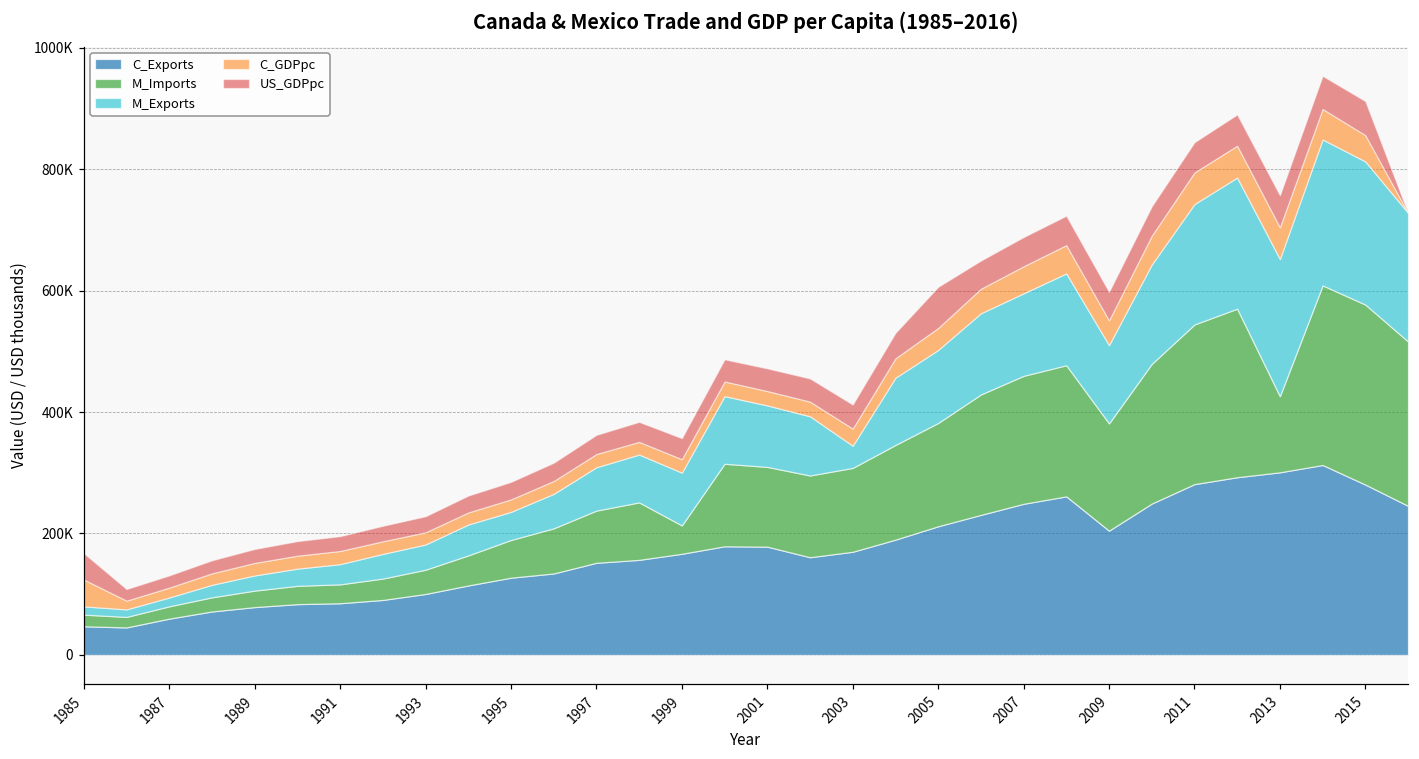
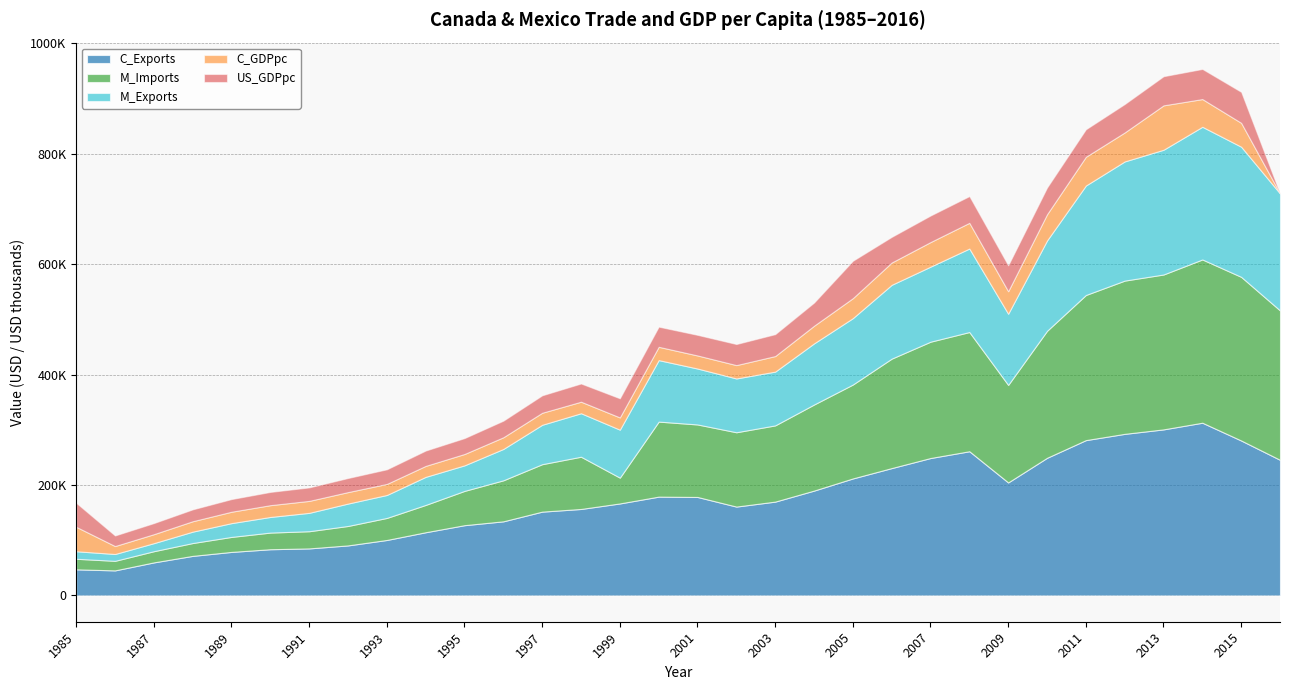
  {
    "C_Exports": {
      "1985": 50000,
      "1987": 60000,
      "1989": 80000,
      "1991": 90000,
      "1993": 100000,
      "1995": 130000,
      "1997": 150000,
      "1999": 170000,
      "2001": 180000,
      "2003": 170000,
      "2005": 210000,
      "2007": 250000,
      "2009": 200000,
      "2011": 280000,
      "2013": 300000,
      "2015": 280000
    },
    "M_Imports": {
      "1985": 20000,
      "1987": 20000,
      "1989": 30000,
      "1991": 30000,
      "1993": 40000,
      "1995": 60000,
      "1997": 90000,
      "1999": 50000,
      "2001": 130000,
      "2003": 140000,
      "2005": 170000,
      "2007": 210000,
      "2009": 180000,
      "2011": 260000,
-     "2013": 130000,
+     "2013": 280000,
      "2015": 300000
    },
    "M_Exports": {
      "1985": 10000,
      "1987": 10000,
      "1989": 20000,
      "1991": 30000,
      "1993": 40000,
      "1995": 50000,
      "1997": 70000,
      "1999": 90000,
      "2001": 100000,
-     "2003": 40000,
+     "2003": 100000,
      "2005": 120000,
      "2007": 140000,
      "2009": 130000,
      "2011": 200000,
      "2013": 230000,
      "2015": 240000
    },
    "C_GDPpc": {
      "1985": 40000,
      "1987": 20000,
      "1989": 20000,
      "1991": 20000,
      "1993": 20000,
      "1995": 20000,
      "1997": 20000,
      "1999": 20000,
      "2001": 20000,
      "2003": 30000,
      "2005": 40000,
      "2007": 40000,
      "2009": 40000,
      "2011": 50000,
-     "2013": 50000,
+     "2013": 80000,
      "2015": 40000
    },
    "US_GDPpc": {
      "1985": 40000,
      "1987": 20000,
      "1989": 20000,
      "1991": 20000,
      "1993": 30000,
      "1995": 30000,
      "1997": 30000,
      "1999": 30000,
      "2001": 40000,
      "2003": 40000,
      "2005": 70000,
      "2007": 50000,
      "2009": 50000,
      "2011": 50000,
      "2013": 50000,
      "2015": 60000
    }
  }
